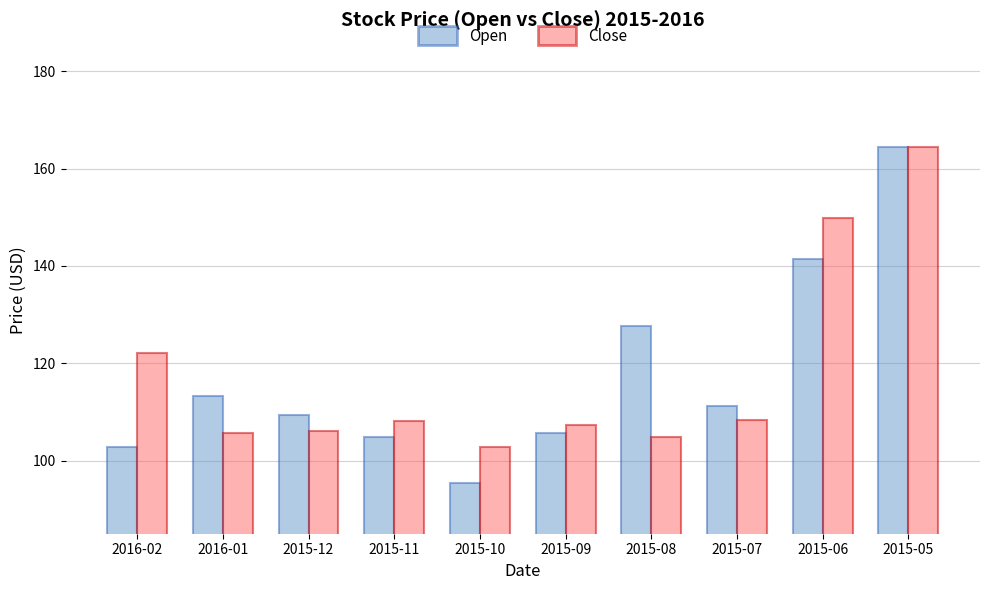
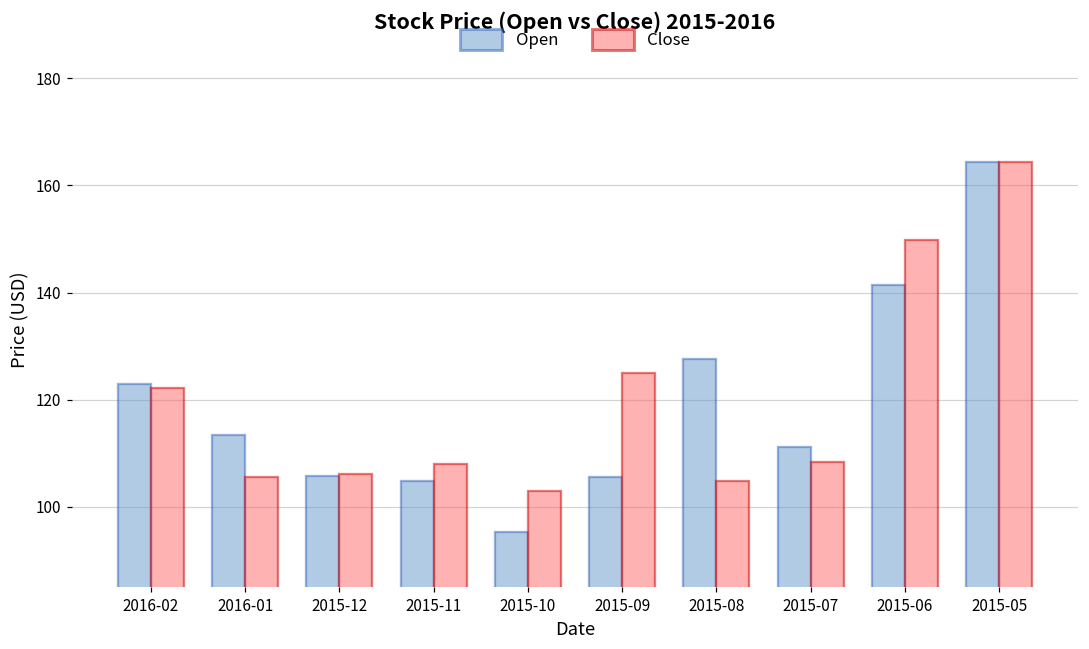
  {
    "Open": {
-     "2016-02": 103,
+     "2016-02": 123,
      "2016-01": 113,
-     "2015-12": 109,
+     "2015-12": 106,
      "2015-11": 105,
      "2015-10": 95,
      "2015-09": 106,
      "2015-08": 128,
      "2015-07": 111,
      "2015-06": 141,
      "2015-05": 164
    },
    "Close": {
      "2016-02": 122,
      "2016-01": 106,
      "2015-12": 106,
      "2015-11": 108,
      "2015-10": 103,
-     "2015-09": 107,
+     "2015-09": 125,
      "2015-08": 105,
      "2015-07": 108,
      "2015-06": 150,
      "2015-05": 164
    }
  }
